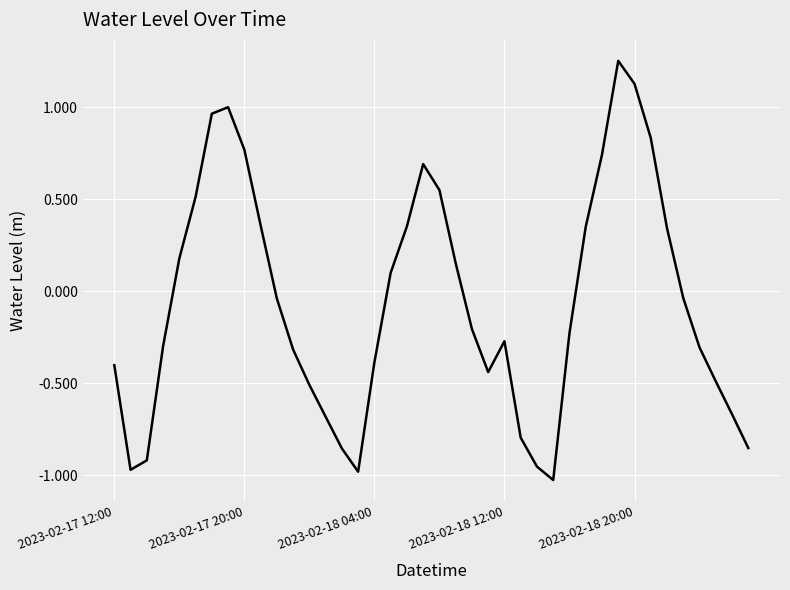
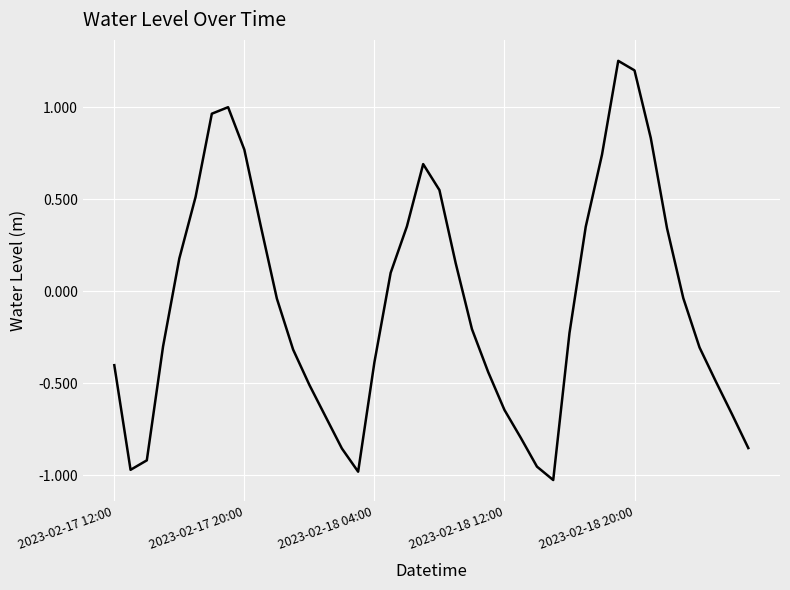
  {
    "2023-02-17 12:00": -0.40,
    "2023-02-17 20:00": 0.77,
    "2023-02-18 04:00": -0.39,
-   "2023-02-18 12:00": -0.27,
-   "2023-02-18 20:00": 1.13
+   "2023-02-18 12:00": -0.65,
+   "2023-02-18 20:00": 1.20
  }
